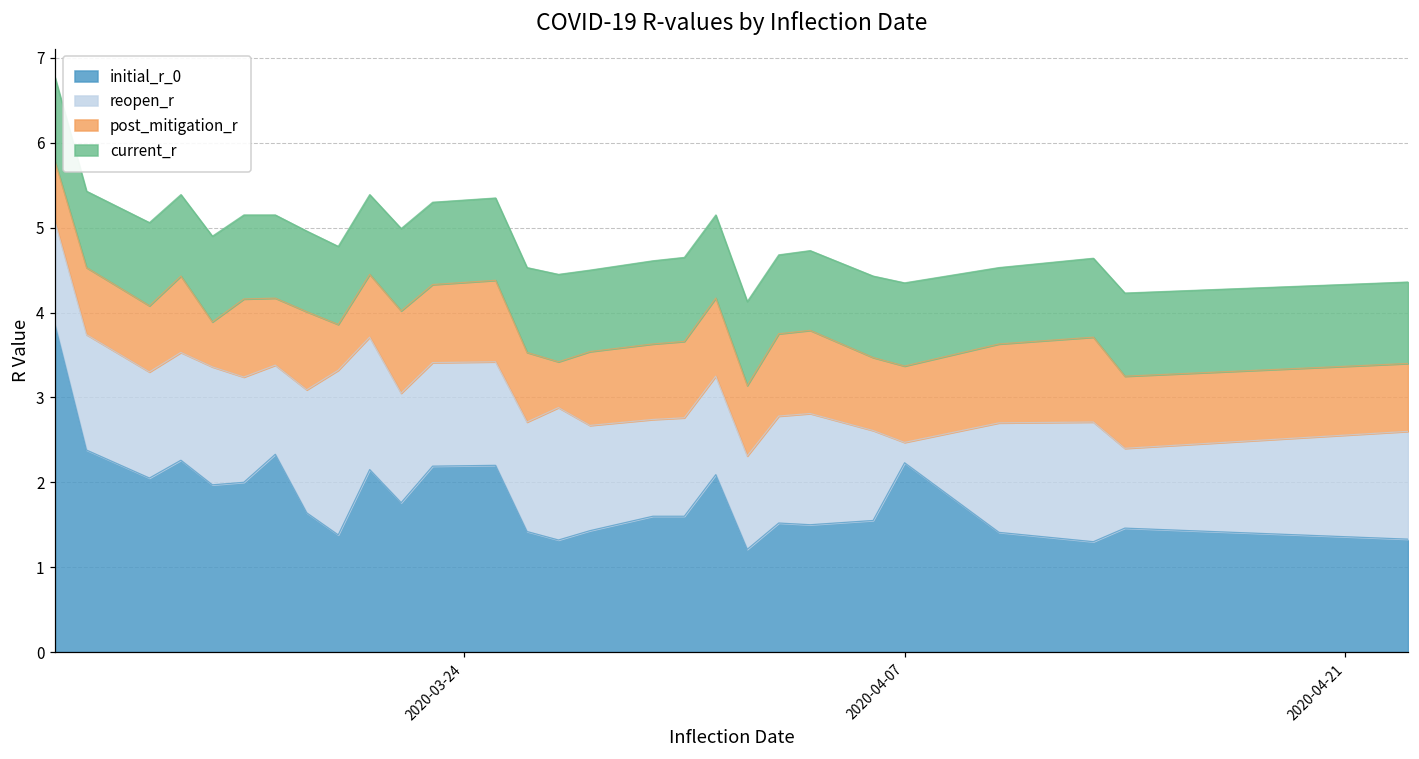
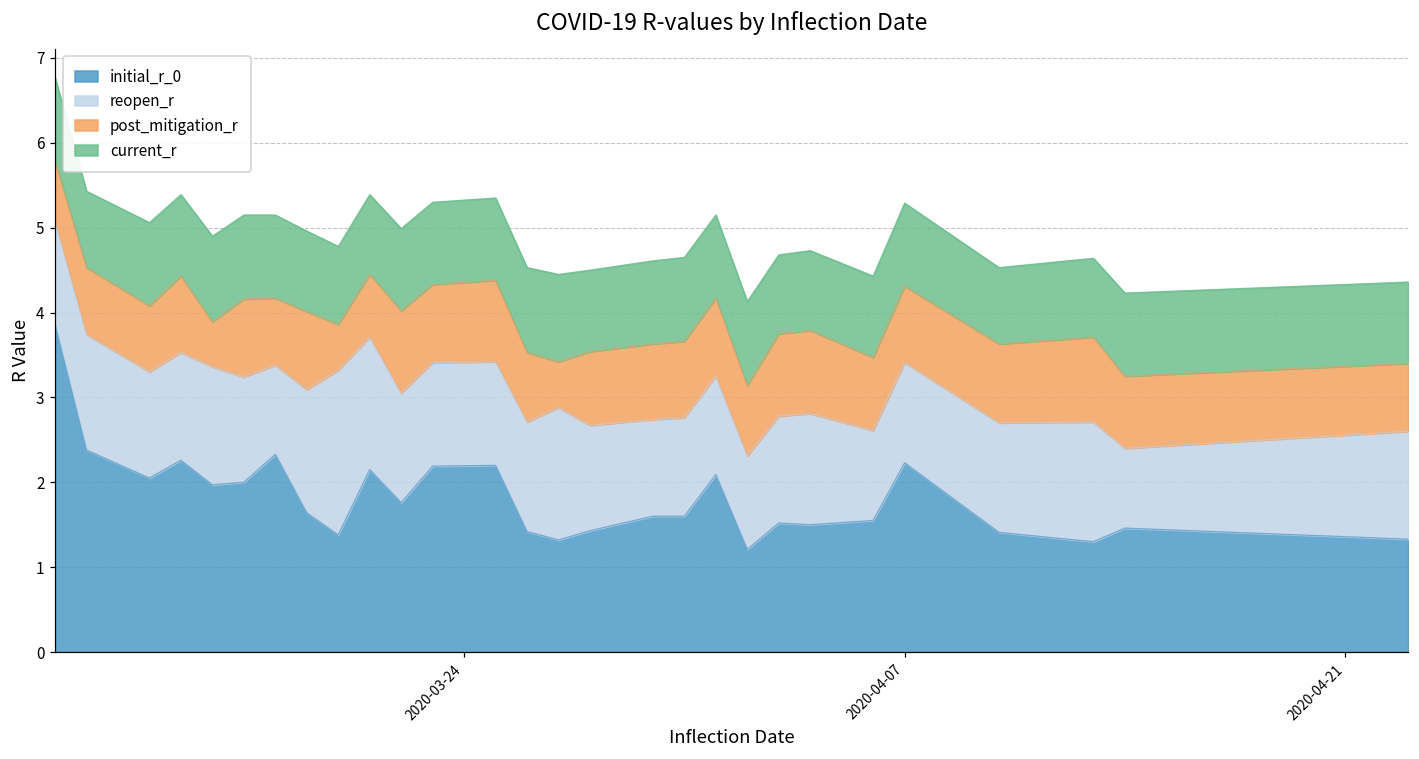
  {
    "initial_r_0": {
      "2020-04-07": 2.2
    },
    "reopen_r": {
-     "2020-04-07": 0.2
+     "2020-04-07": 1.2
    },
    "post_mitigation_r": {
      "2020-04-07": 0.9
    },
    "current_r": {
      "2020-04-07": 1.0
    }
  }
